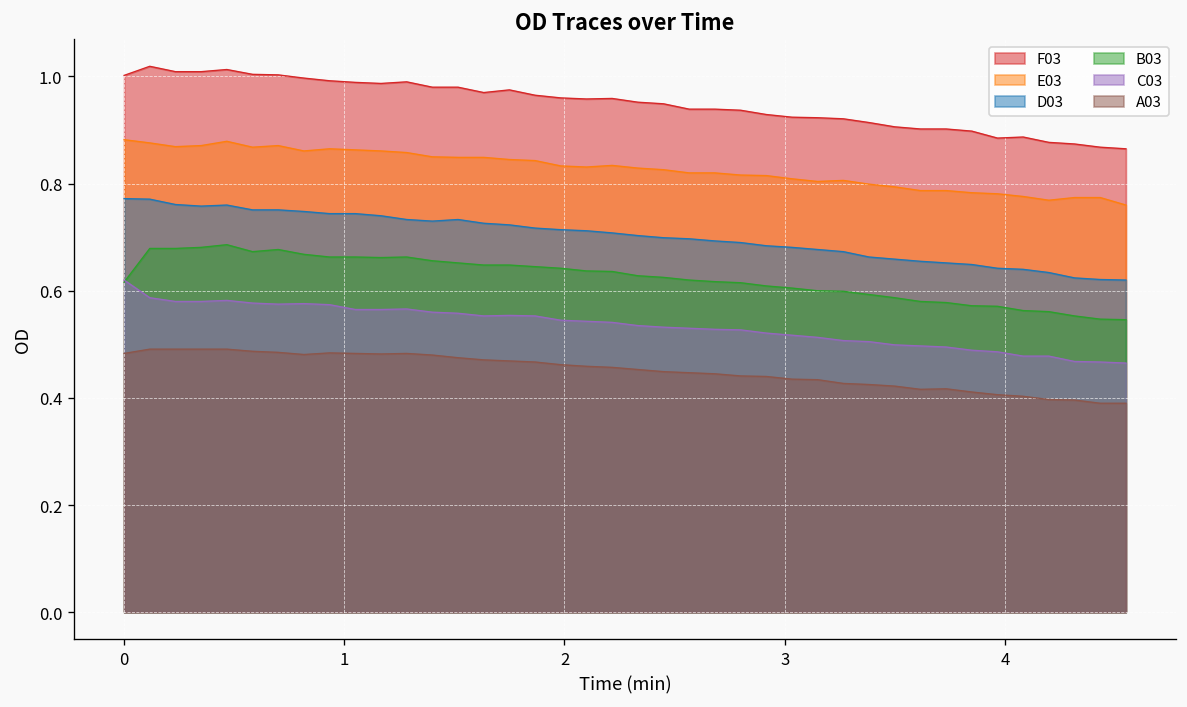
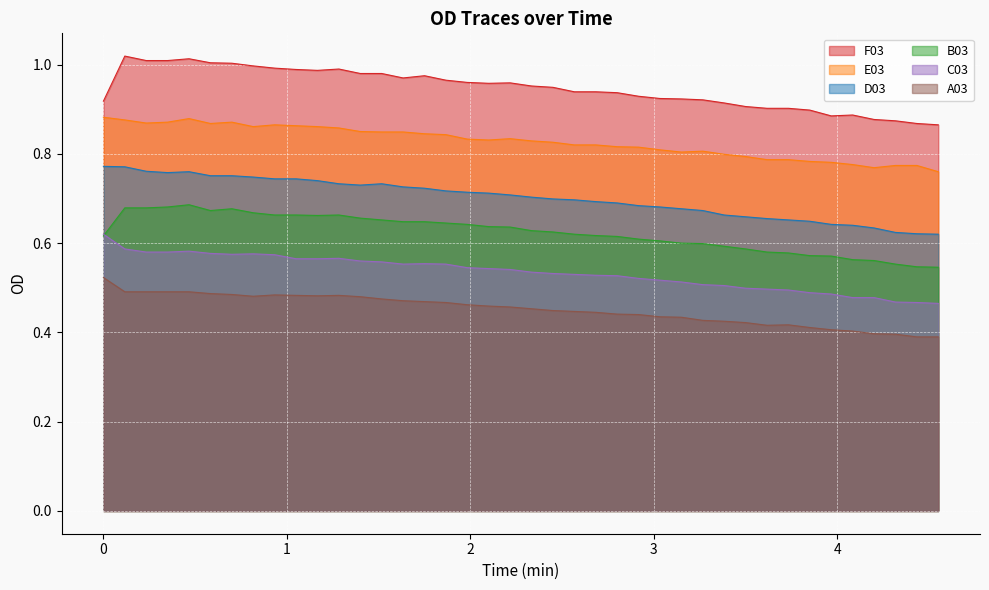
  {
    "F03": {
-     "0": 1.00
+     "0": 0.92
    },
    "E03": {
      "0": 0.88
    },
    "D03": {
      "0": 0.77
    },
    "A03": {
-     "0": 0.48
+     "0": 0.52
    }
  }
